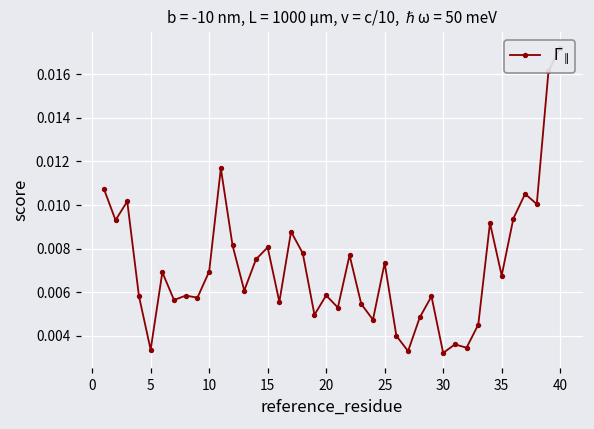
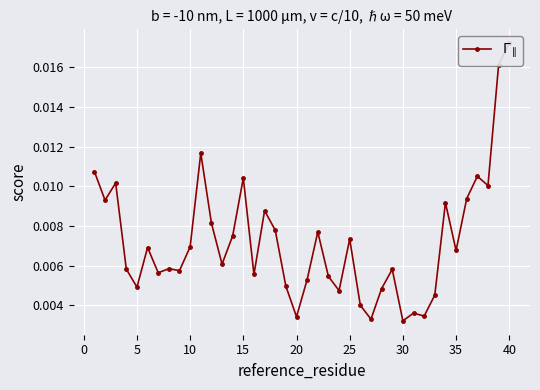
  {
-   "5": 0.0034,
+   "5": 0.0049,
    "10": 0.0069,
-   "15": 0.0081,
-   "20": 0.0059,
+   "15": 0.0104,
+   "20": 0.0034,
    "25": 0.0073,
    "30": 0.0032,
    "35": 0.0068
  }
